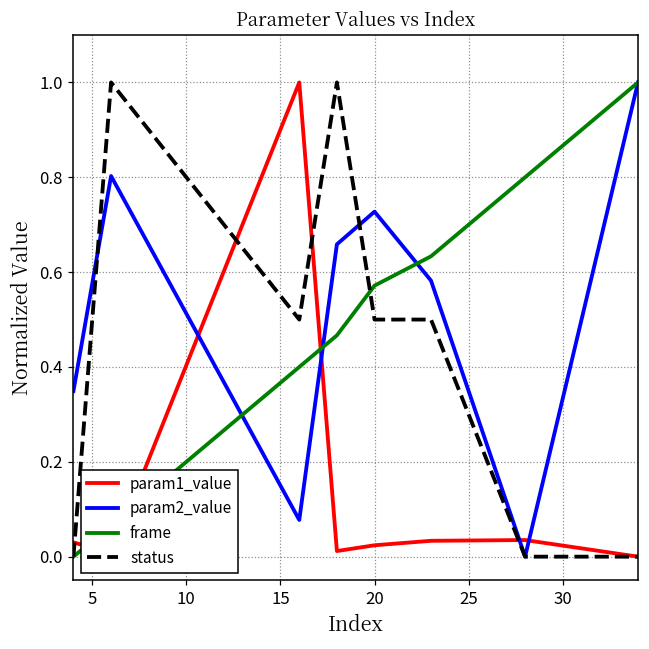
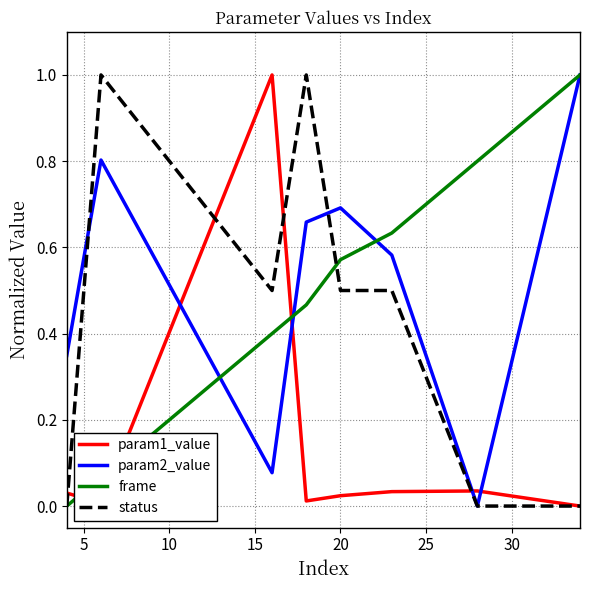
  {
    "param1_value": {
      "20": 0.02
    },
    "param2_value": {
-     "20": 0.73
+     "20": 0.69
    },
    "frame": {
      "20": 0.57
    },
    "status": {
      "20": 0.50
    }
  }
